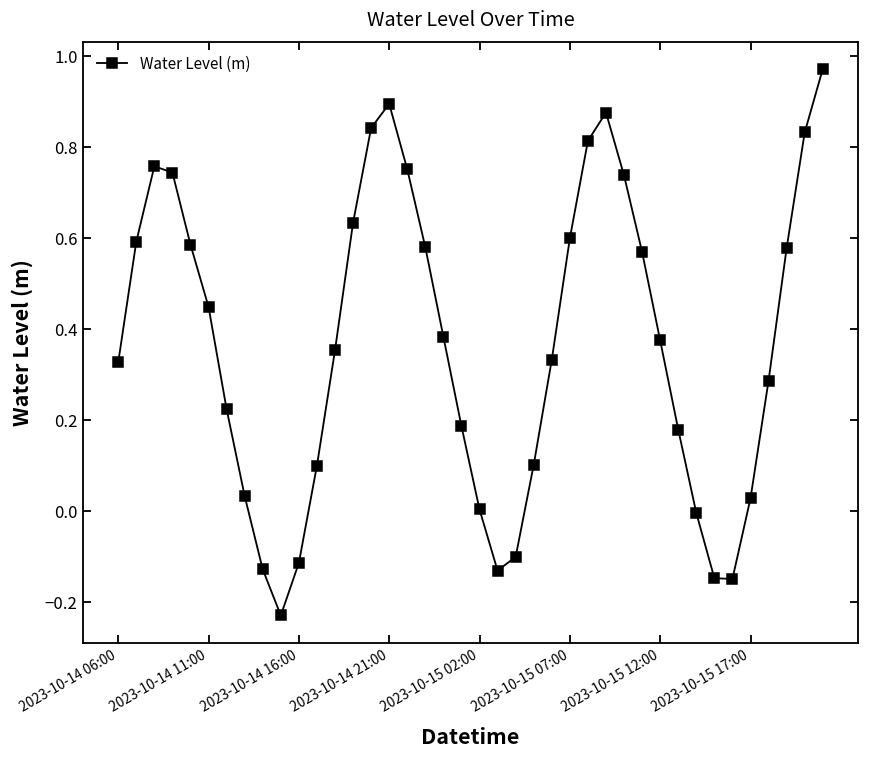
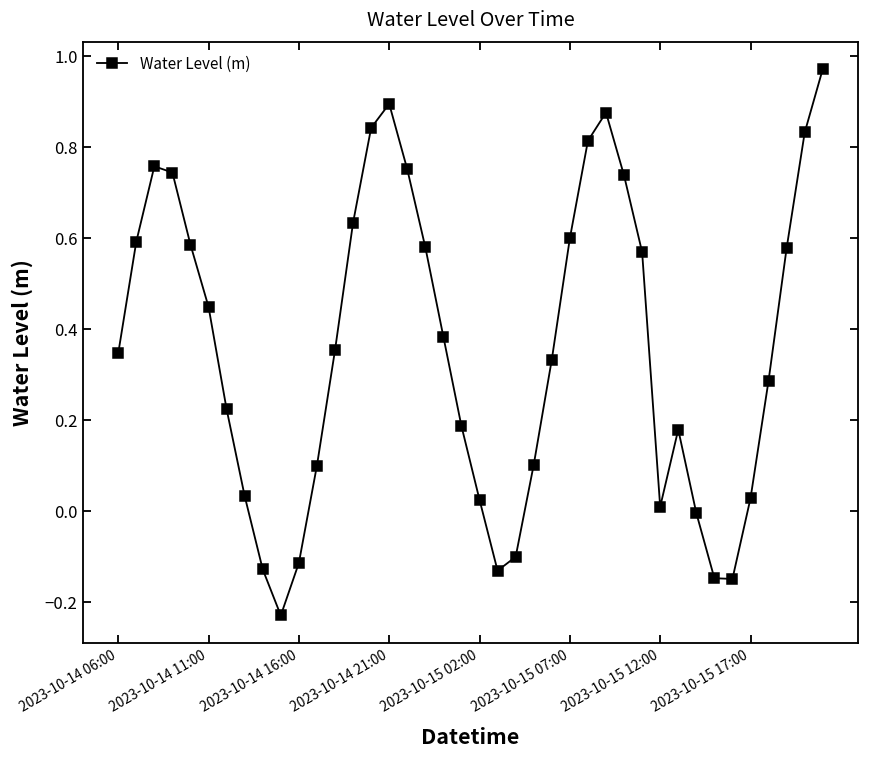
  {
-   "2023-10-14 06:00": 0.33,
+   "2023-10-14 06:00": 0.35,
    "2023-10-14 11:00": 0.45,
    "2023-10-14 16:00": -0.11,
    "2023-10-14 21:00": 0.90,
-   "2023-10-15 02:00": 0.00,
+   "2023-10-15 02:00": 0.02,
    "2023-10-15 07:00": 0.60,
-   "2023-10-15 12:00": 0.38,
+   "2023-10-15 12:00": 0.01,
    "2023-10-15 17:00": 0.03
  }
